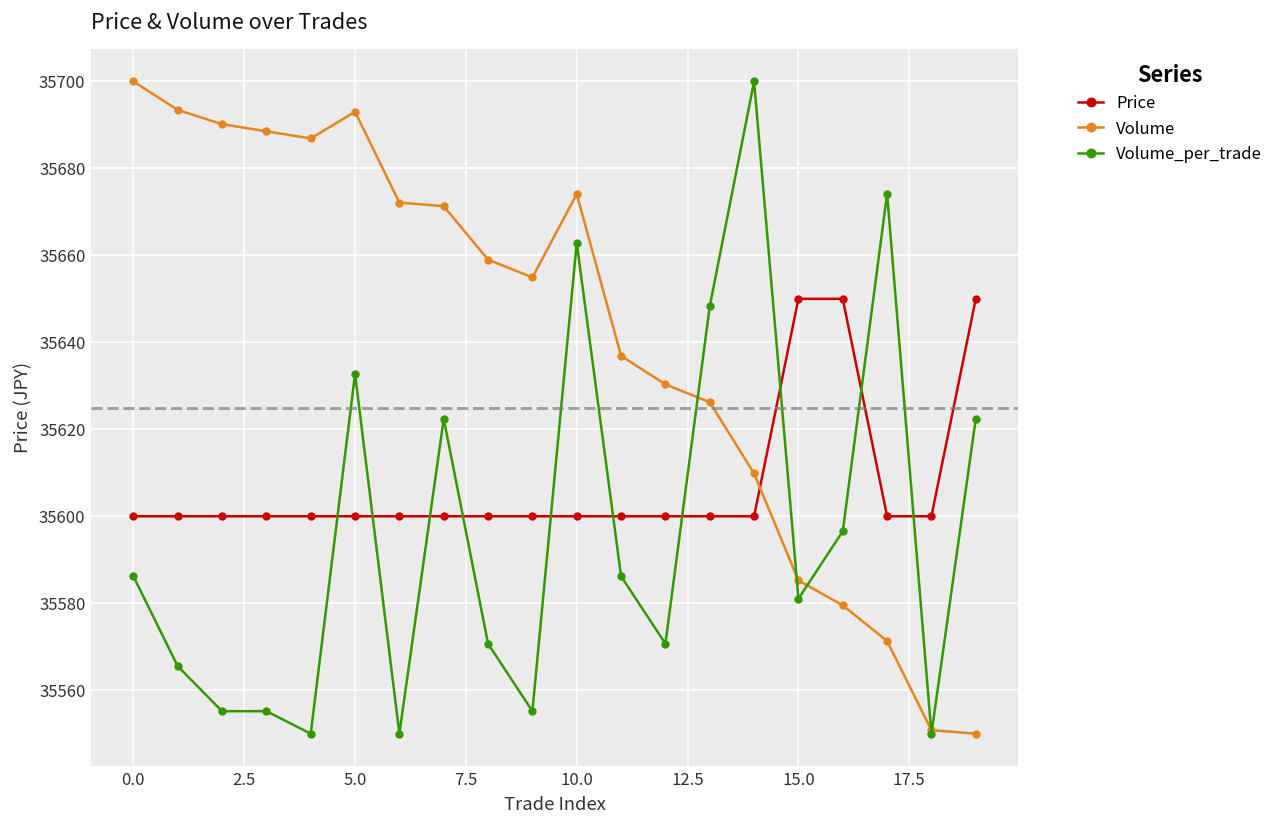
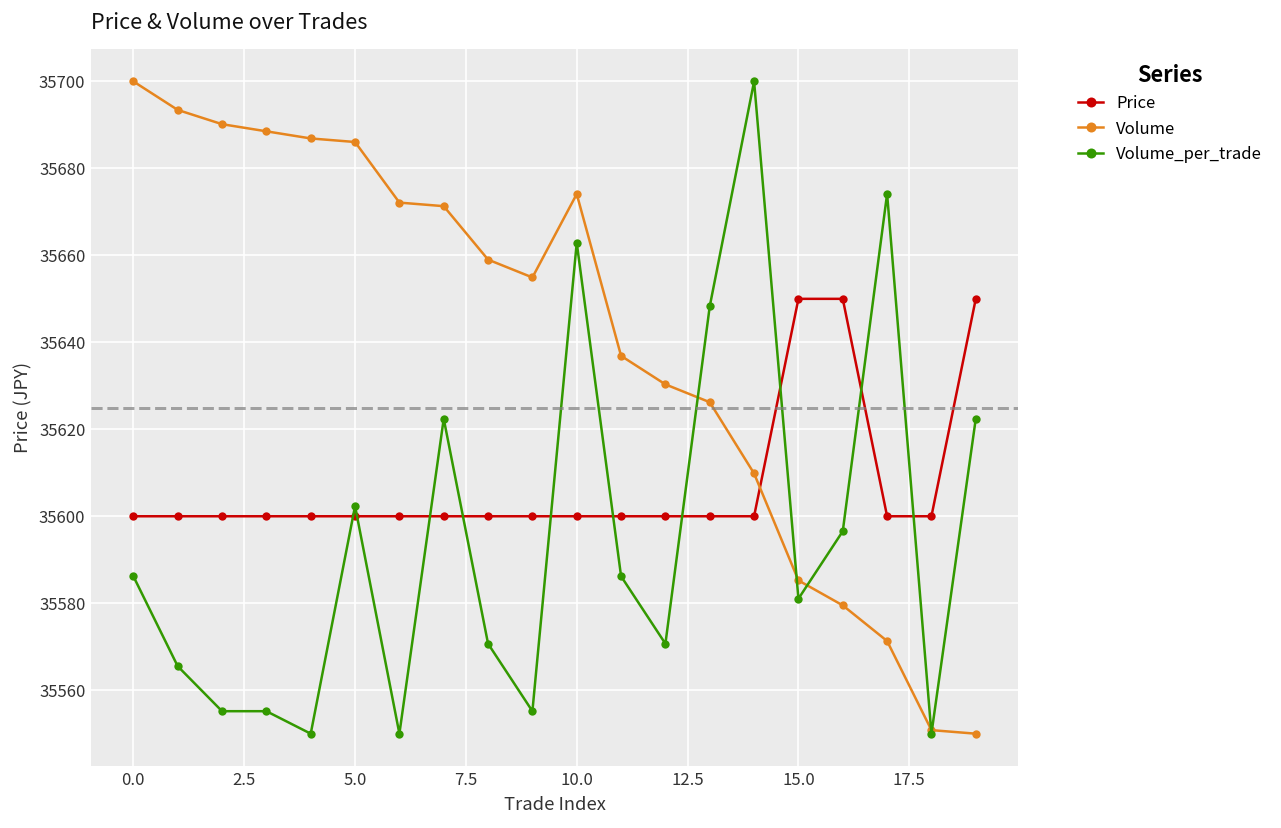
  {
    "Price": {
      "0.0": 35600,
      "5.0": 35600,
      "10.0": 35600,
      "15.0": 35650
    },
    "Volume": {
      "0.0": 35700,
-     "5.0": 35693,
+     "5.0": 35686,
      "10.0": 35674,
      "15.0": 35585
    },
    "Volume_per_trade": {
      "0.0": 35586,
-     "5.0": 35633,
+     "5.0": 35602,
      "10.0": 35663,
      "15.0": 35581
    }
  }
